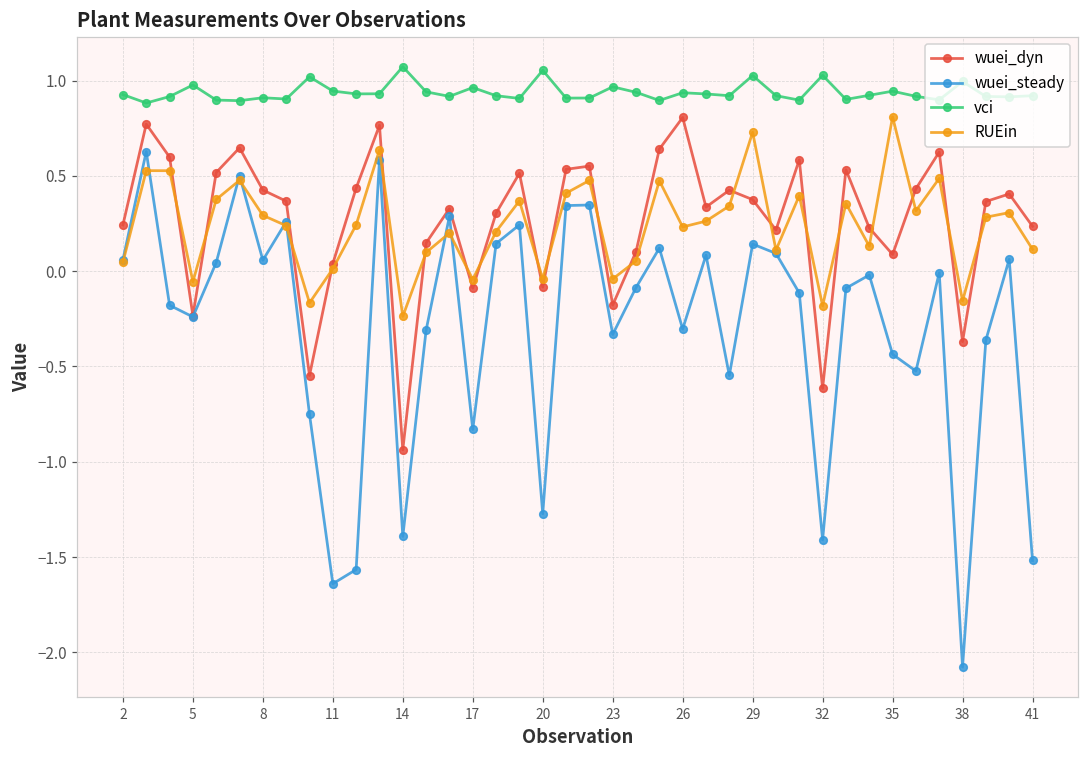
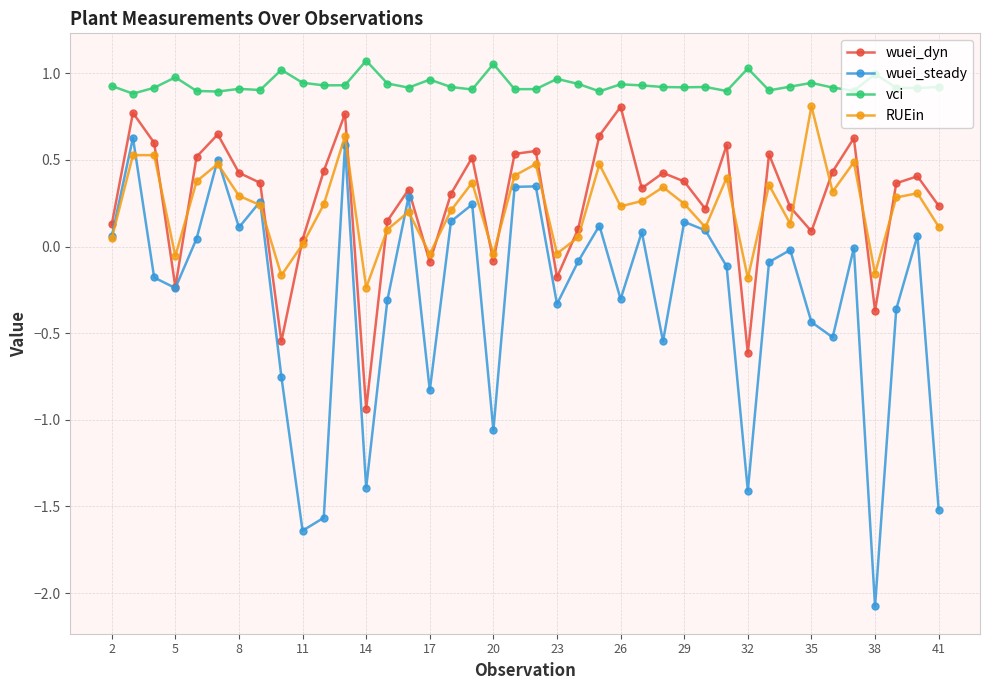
  {
    "wuei_dyn": {
-     "2": 0.24,
+     "2": 0.13,
      "8": 0.43,
      "11": 0.04,
      "14": -0.94,
      "17": -0.09,
      "20": -0.08,
      "23": -0.18,
      "26": 0.81,
      "29": 0.38,
      "32": -0.61,
      "35": 0.09,
      "38": -0.37,
      "41": 0.24
    },
    "wuei_steady": {
-     "8": 0.06,
+     "8": 0.11,
      "11": -1.64,
      "14": -1.39,
      "17": -0.83,
-     "20": -1.27,
+     "20": -1.06,
      "23": -0.33,
      "26": -0.30,
      "29": 0.14,
      "32": -1.41,
      "35": -0.44,
      "38": -2.08,
      "41": -1.52
    },
    "vci": {
      "2": 0.93,
      "5": 0.98,
      "8": 0.91,
      "11": 0.95,
      "14": 1.07,
      "17": 0.96,
      "20": 1.05,
      "23": 0.97,
      "26": 0.94,
-     "29": 1.03,
+     "29": 0.92,
      "32": 1.03,
      "35": 0.94
    },
    "RUEin": {
      "5": -0.06,
      "8": 0.29,
      "11": 0.01,
      "14": -0.24,
      "17": -0.04,
      "20": -0.04,
      "23": -0.04,
      "26": 0.23,
-     "29": 0.73,
+     "29": 0.25,
      "32": -0.18,
      "35": 0.81,
      "38": -0.16,
      "41": 0.11
    }
  }
